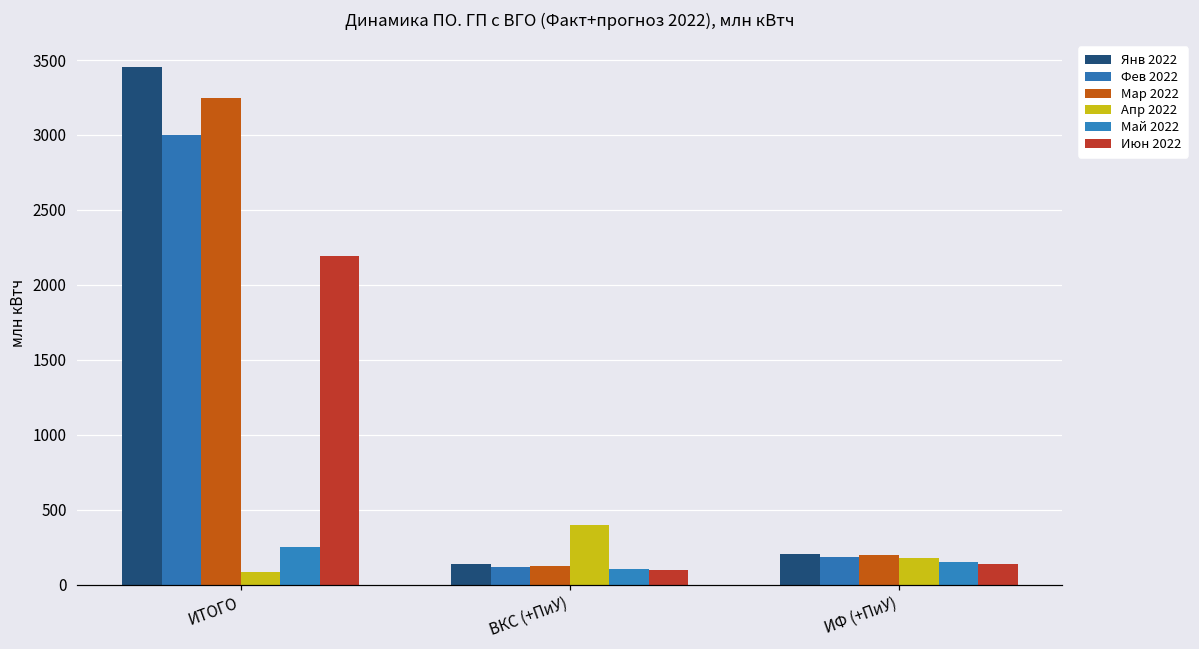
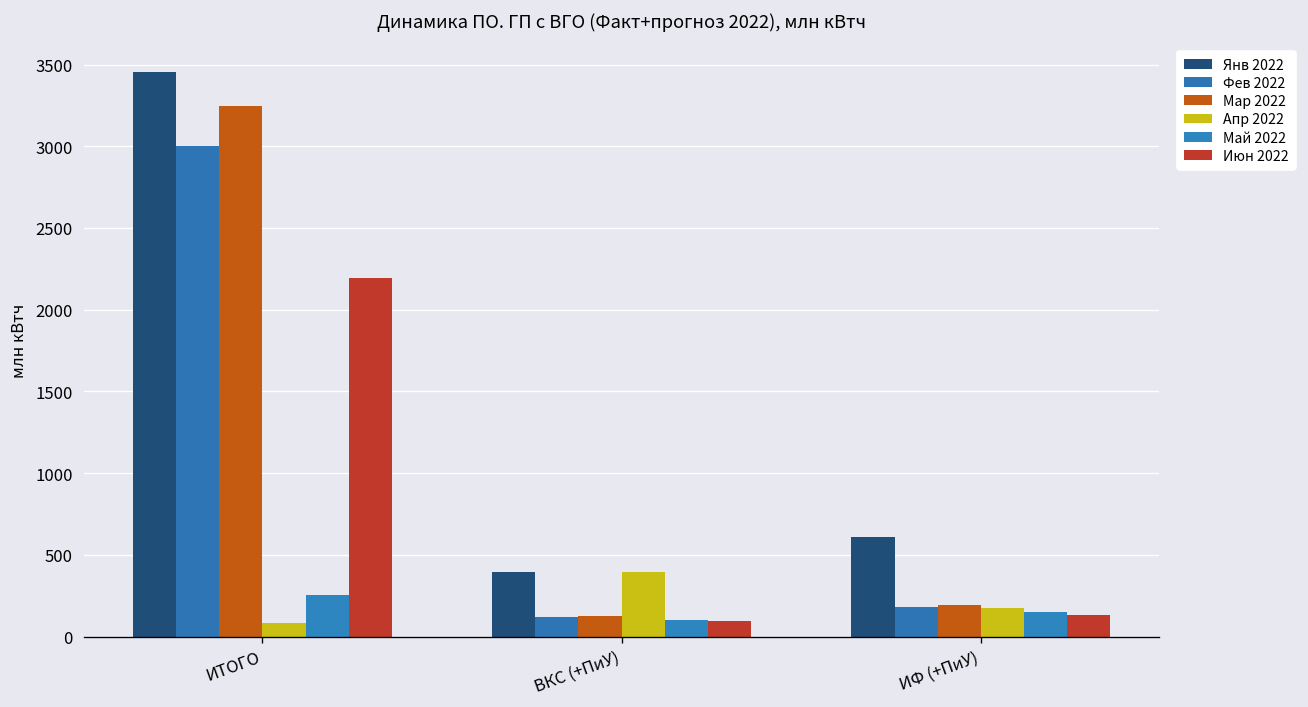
  {
    "Янв 2022": {
      "ИТОГО": 3460,
-     "ВКС (+ПиУ)": 130,
-     "ИФ (+ПиУ)": 210
+     "ВКС (+ПиУ)": 390,
+     "ИФ (+ПиУ)": 610
    },
    "Апр 2022": {
      "ИТОГО": 80,
      "ВКС (+ПиУ)": 390,
      "ИФ (+ПиУ)": 170
    }
  }
